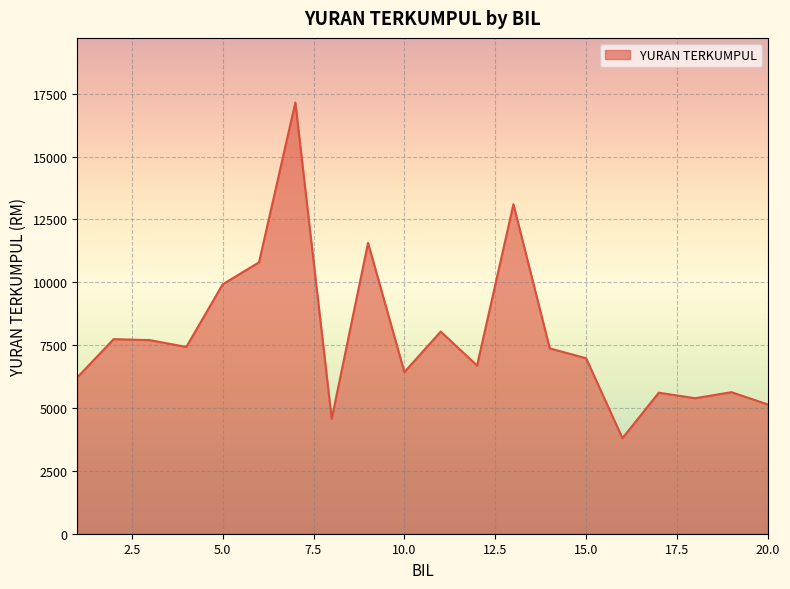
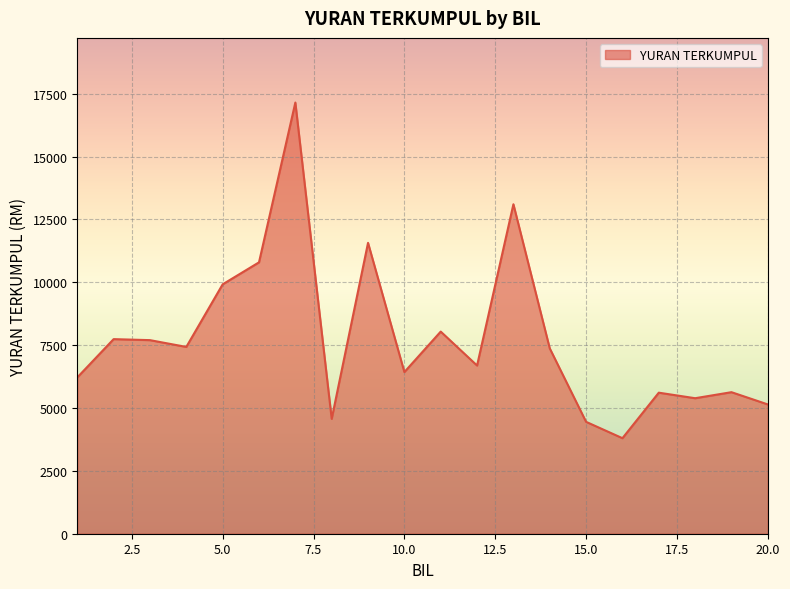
  {
    "5.0": 9900,
    "10.0": 6400,
-   "15.0": 7000,
+   "15.0": 4500,
    "20.0": 5100
  }
